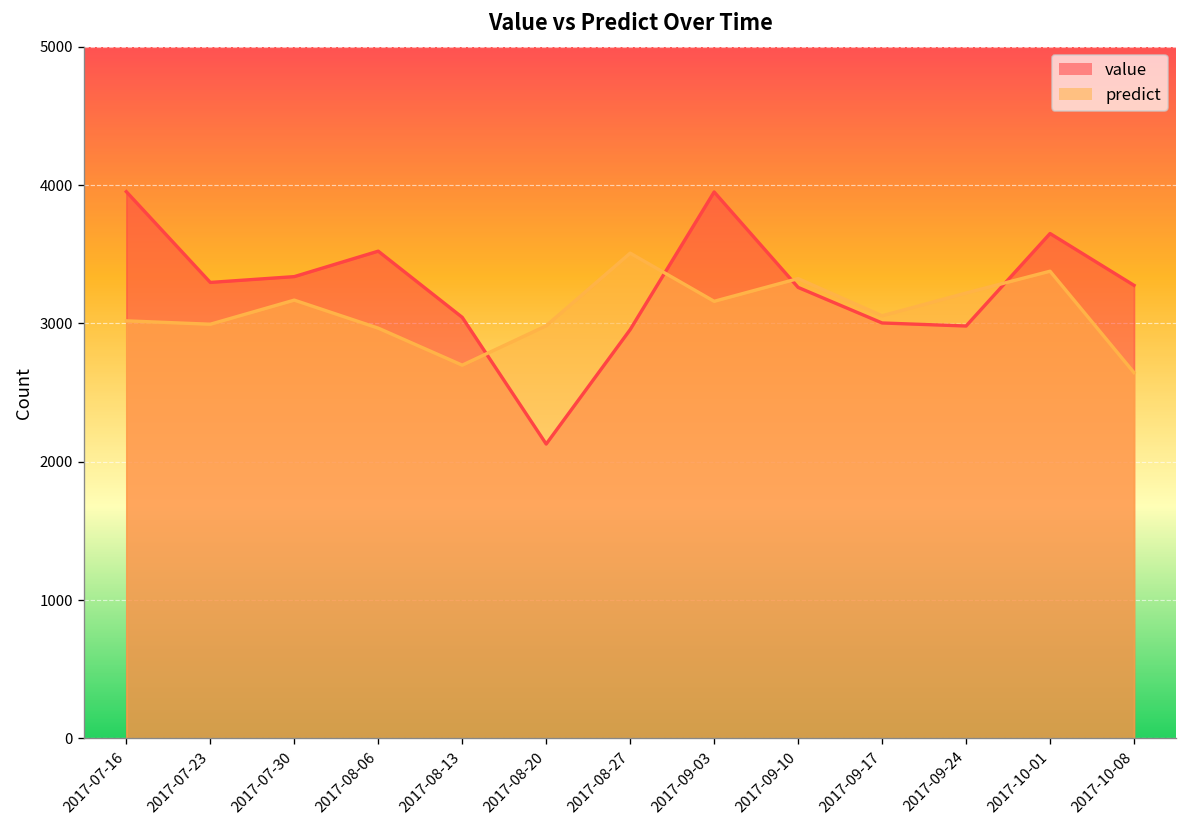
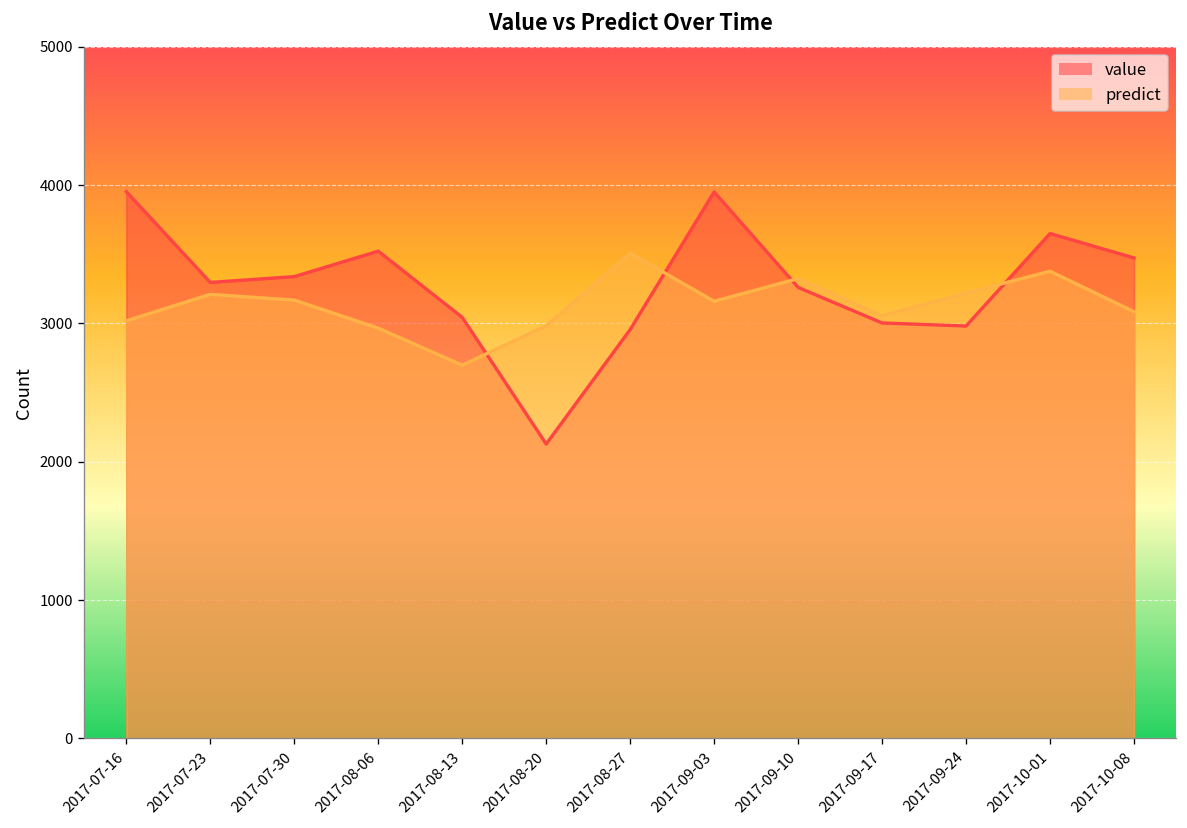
  {
    "value": {
      "2017-07-16": 3950,
      "2017-07-23": 3300,
      "2017-07-30": 3340,
      "2017-08-06": 3520,
      "2017-08-13": 3040,
      "2017-08-20": 2130,
      "2017-08-27": 2960,
      "2017-09-03": 3950,
      "2017-09-10": 3260,
      "2017-09-17": 3000,
      "2017-09-24": 2980,
      "2017-10-01": 3650,
-     "2017-10-08": 3280
+     "2017-10-08": 3470
    },
    "predict": {
      "2017-07-16": 3020,
-     "2017-07-23": 2990,
+     "2017-07-23": 3210,
      "2017-07-30": 3170,
      "2017-08-06": 2970,
      "2017-08-13": 2700,
      "2017-08-20": 2980,
      "2017-08-27": 3510,
      "2017-09-03": 3160,
      "2017-09-10": 3320,
      "2017-09-17": 3050,
      "2017-09-24": 3220,
      "2017-10-01": 3380,
-     "2017-10-08": 2640
+     "2017-10-08": 3080
    }
  }
